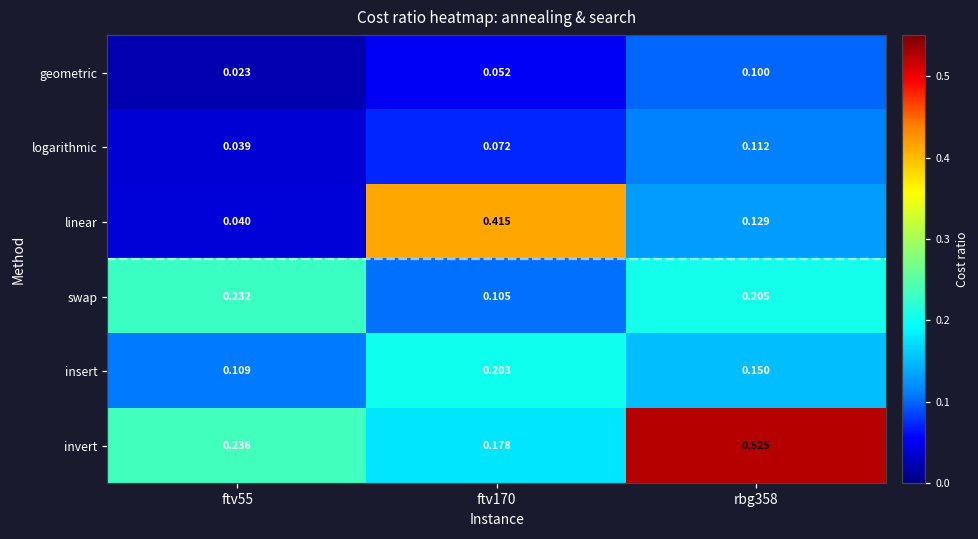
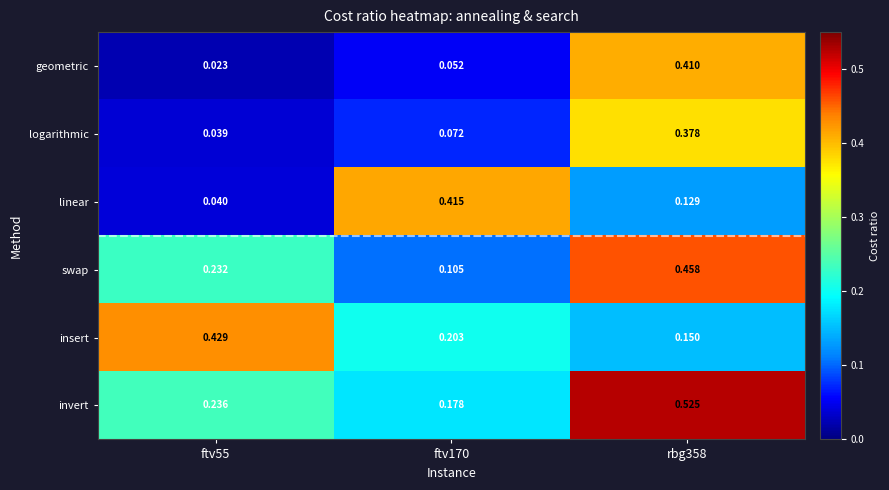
  {
    "geometric": {
      "ftv55": 0.023,
      "ftv170": 0.052,
-     "rbg358": 0.100
+     "rbg358": 0.410
    },
    "logarithmic": {
      "ftv55": 0.039,
      "ftv170": 0.072,
-     "rbg358": 0.112
+     "rbg358": 0.378
    },
    "linear": {
      "ftv55": 0.040,
      "ftv170": 0.415,
      "rbg358": 0.129
    },
    "swap": {
      "ftv55": 0.232,
      "ftv170": 0.105,
-     "rbg358": 0.205
+     "rbg358": 0.458
    },
    "insert": {
-     "ftv55": 0.109,
+     "ftv55": 0.429,
      "ftv170": 0.203,
      "rbg358": 0.150
    },
    "invert": {
      "ftv55": 0.236,
      "ftv170": 0.178,
      "rbg358": 0.525
    }
  }
